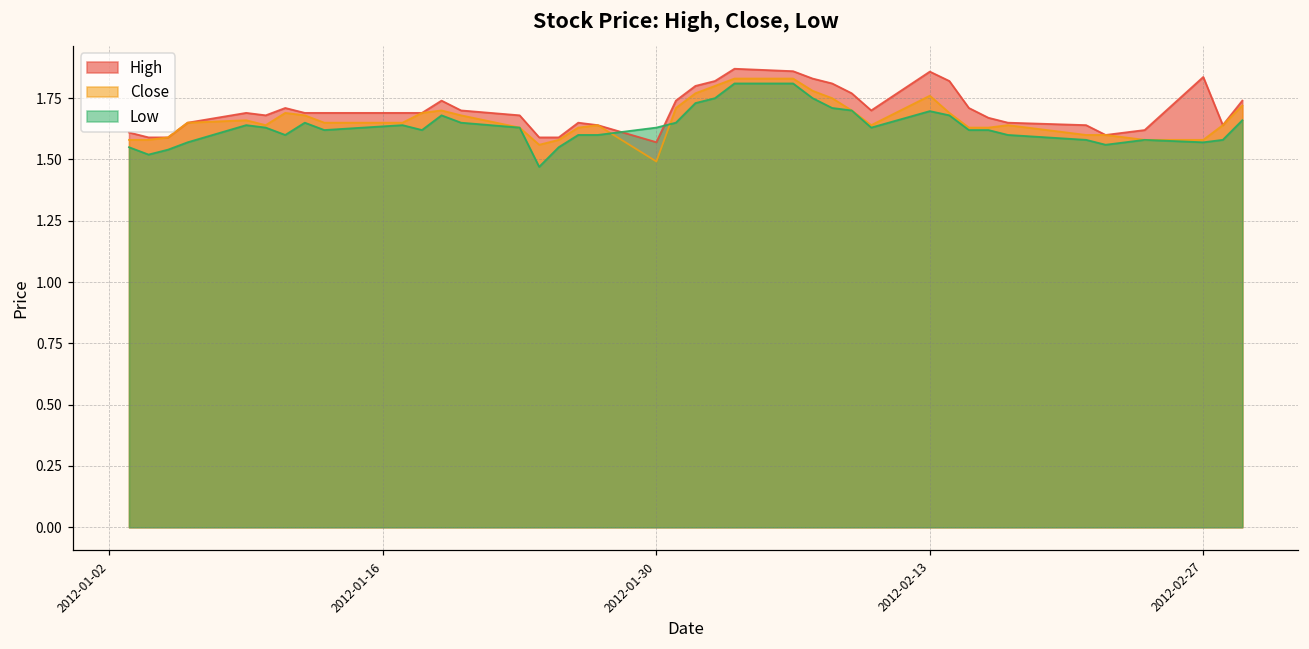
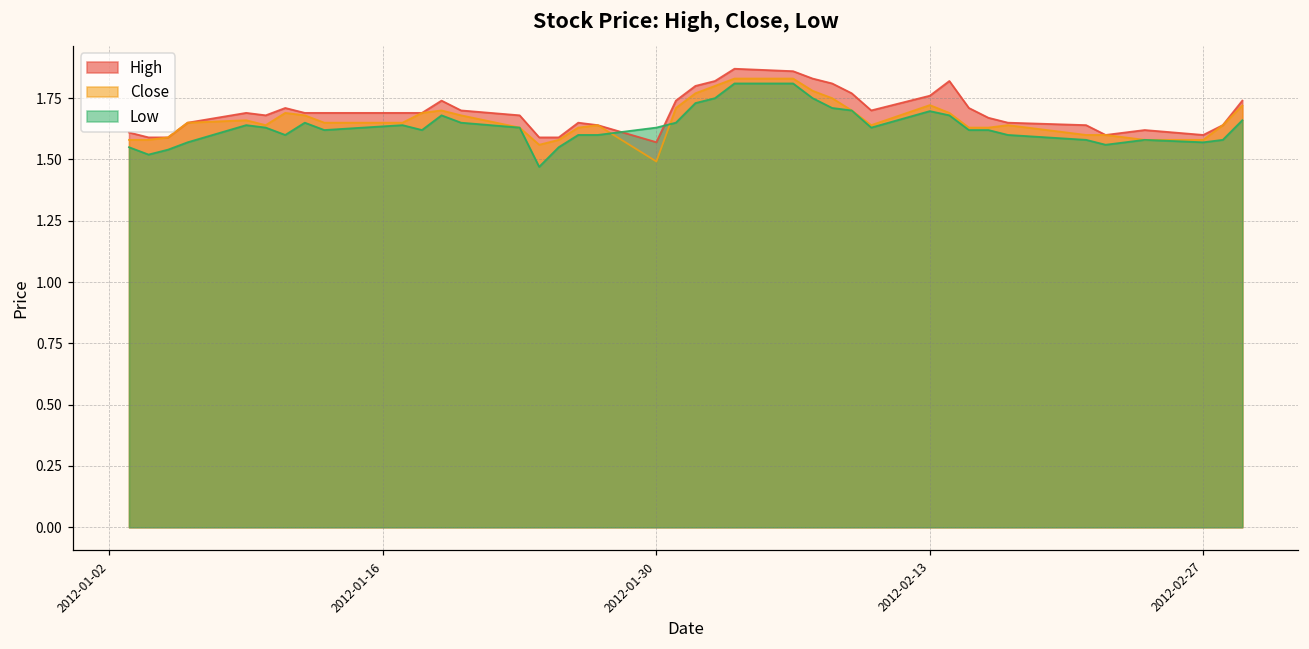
  {
    "High": {
      "2012-01-30": 1.57,
-     "2012-02-13": 1.86,
-     "2012-02-27": 1.84
+     "2012-02-13": 1.76,
+     "2012-02-27": 1.60
    },
    "Close": {
      "2012-01-30": 1.49,
-     "2012-02-13": 1.76
+     "2012-02-13": 1.72
    },
    "Low": {
      "2012-01-30": 1.63,
      "2012-02-13": 1.70
    }
  }
